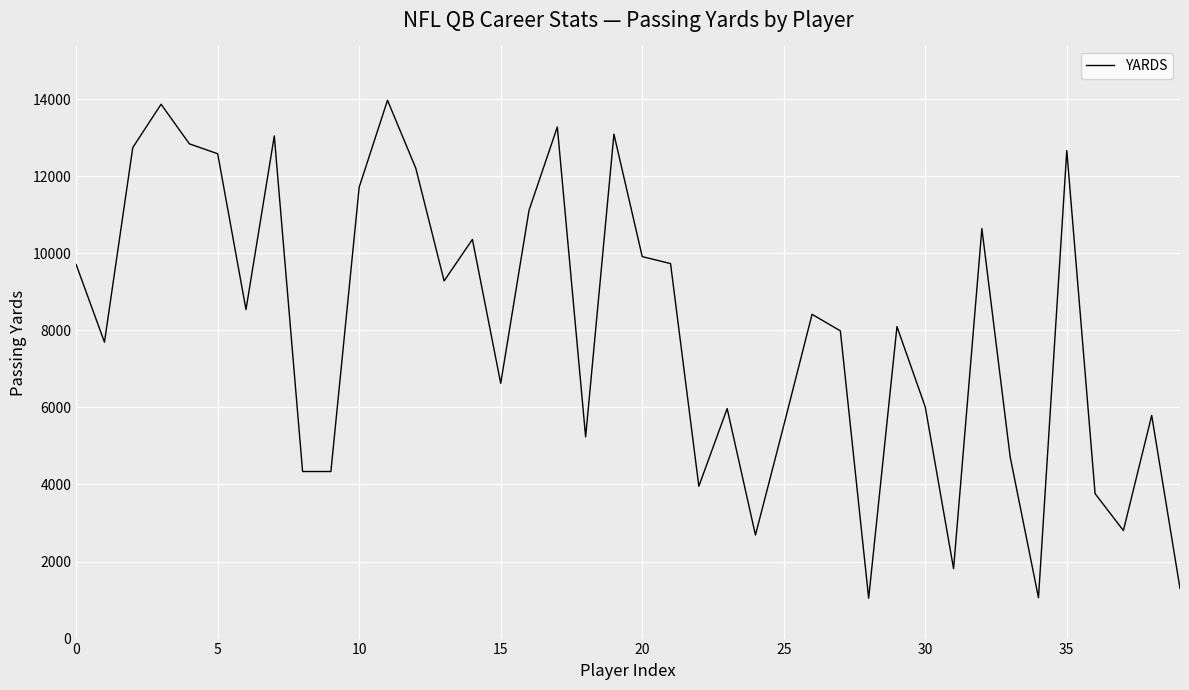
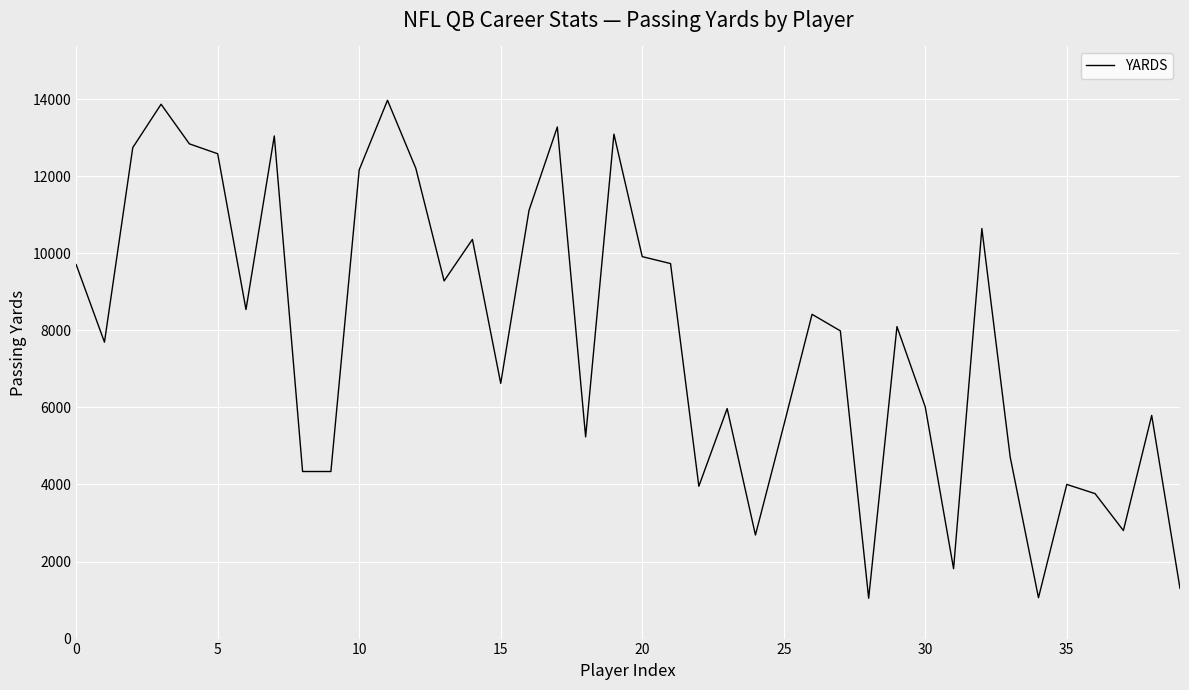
  {
    "0": 9700,
    "5": 12600,
-   "10": 11700,
+   "10": 12200,
    "15": 6600,
    "20": 9900,
    "25": 5500,
    "30": 6000,
-   "35": 12700
+   "35": 4000
  }
